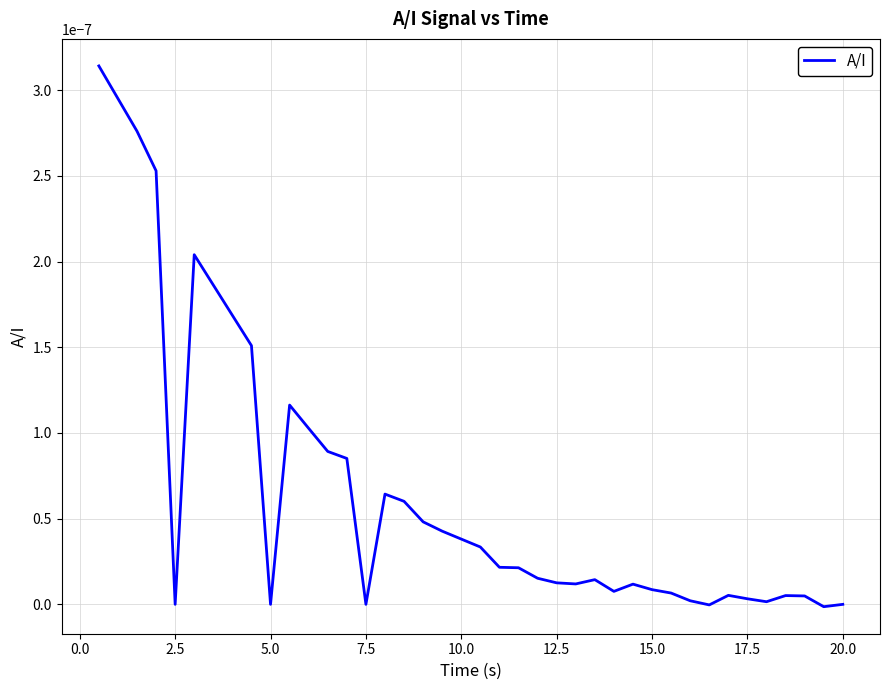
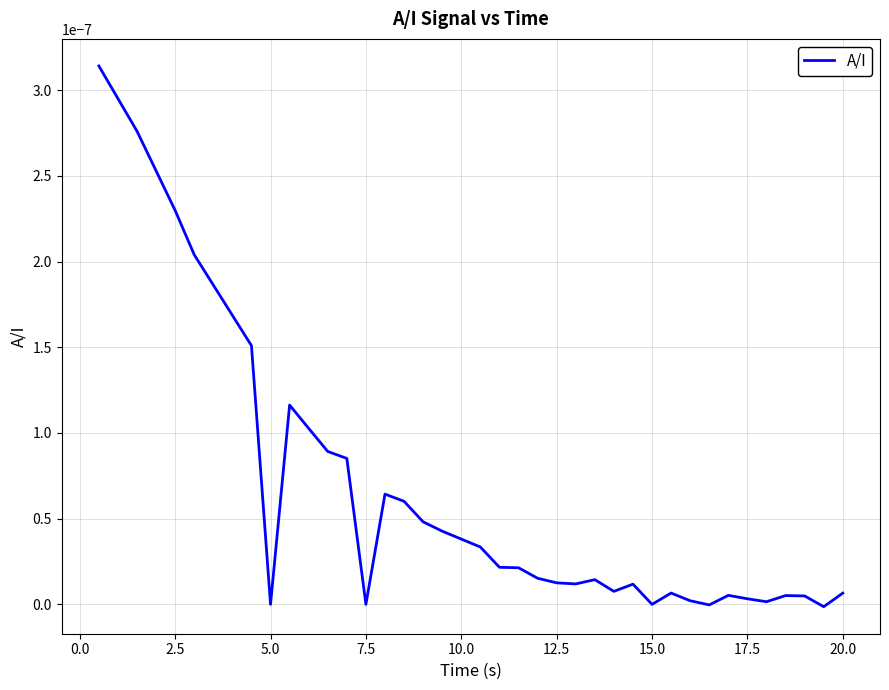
  {
-   "2.5": 0.0000000,
+   "2.5": 0.0000002,
    "5.0": 0.00000000,
    "7.5": 0.00000000,
    "10.0": 0.000000038,
    "12.5": 0.000000013,
-   "15.0": 0.00000001,
+   "15.0": 0.00000000,
    "17.5": 0.000000003,
-   "20.0": 0.00000000
+   "20.0": 0.00000001
  }
